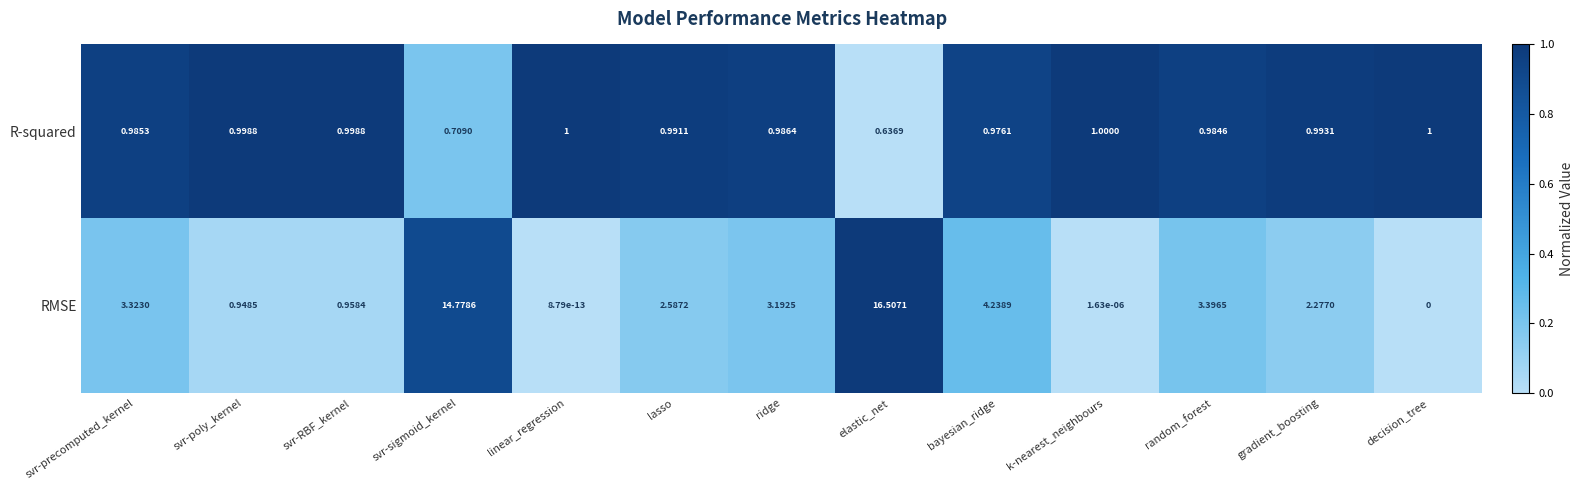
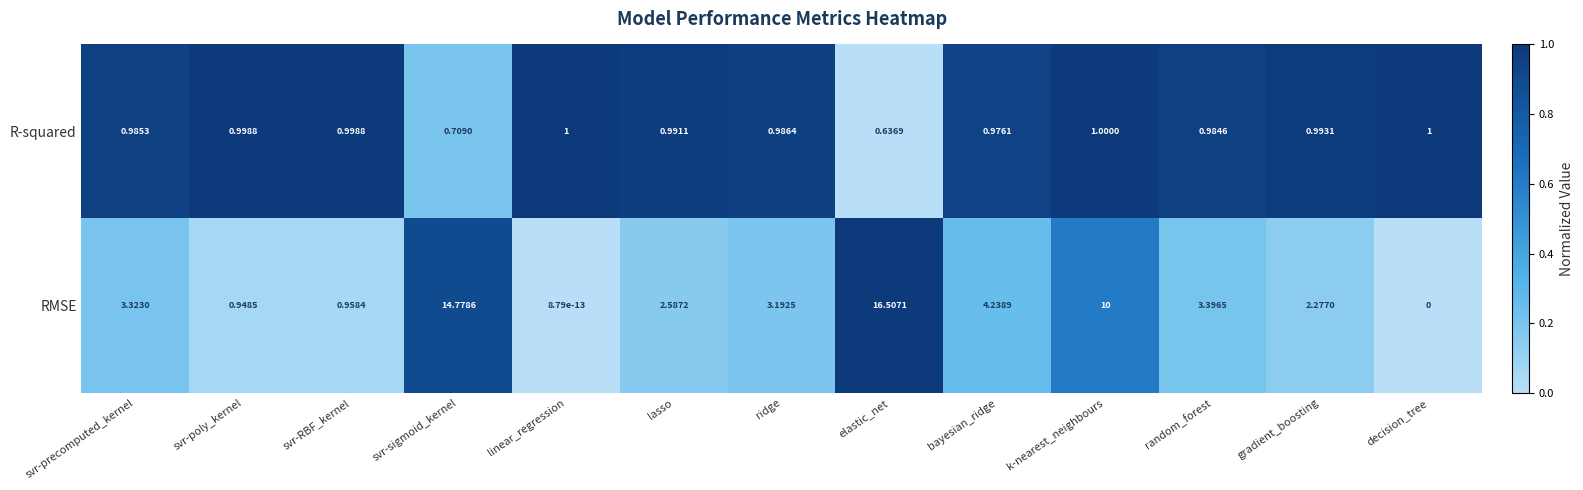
  {
    "R-squared": {
      "svr-precomputed_kernel": "0.9853",
      "svr-poly_kernel": "0.9988",
      "svr-RBF_kernel": "0.9988",
      "svr-sigmoid_kernel": "0.7090",
      "linear_regression": "1",
      "lasso": "0.9911",
      "ridge": "0.9864",
      "elastic_net": "0.6369",
      "bayesian_ridge": "0.9761",
      "k-nearest_neighbours": "1.0000",
      "random_forest": "0.9846",
      "gradient_boosting": "0.9931",
      "decision_tree": "1"
    },
    "RMSE": {
      "svr-precomputed_kernel": "3.3230",
      "svr-poly_kernel": "0.9485",
      "svr-RBF_kernel": "0.9584",
      "svr-sigmoid_kernel": "14.7786",
      "linear_regression": "8.79e-13",
      "lasso": "2.5872",
      "ridge": "3.1925",
      "elastic_net": "16.5071",
      "bayesian_ridge": "4.2389",
-     "k-nearest_neighbours": "1.63e-06",
+     "k-nearest_neighbours": "10",
      "random_forest": "3.3965",
      "gradient_boosting": "2.2770",
      "decision_tree": "0"
    }
  }
